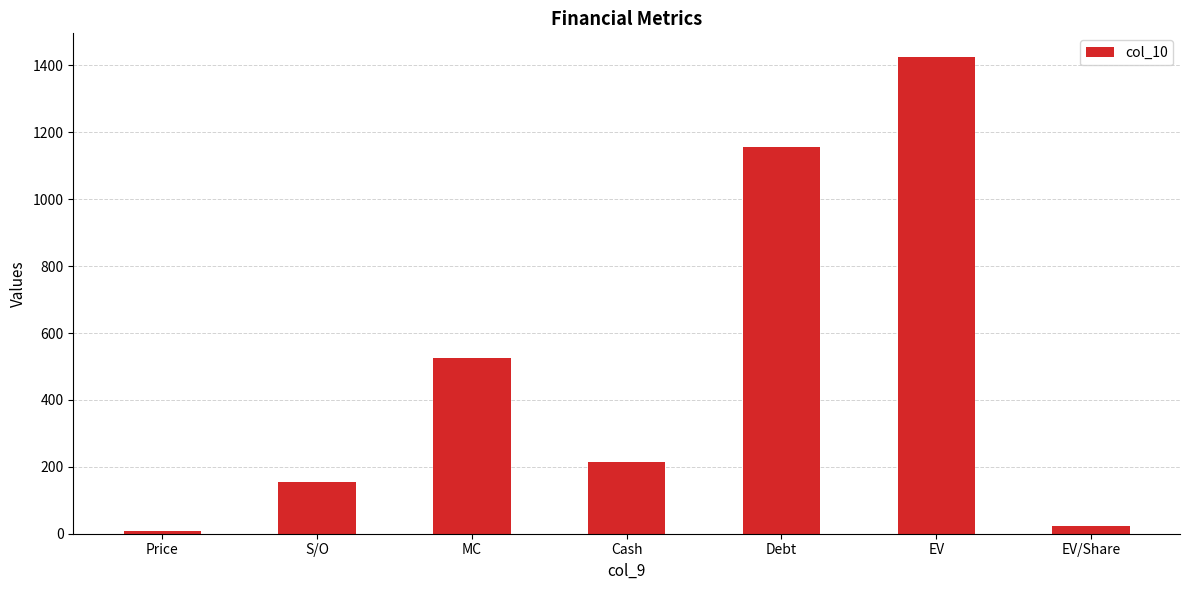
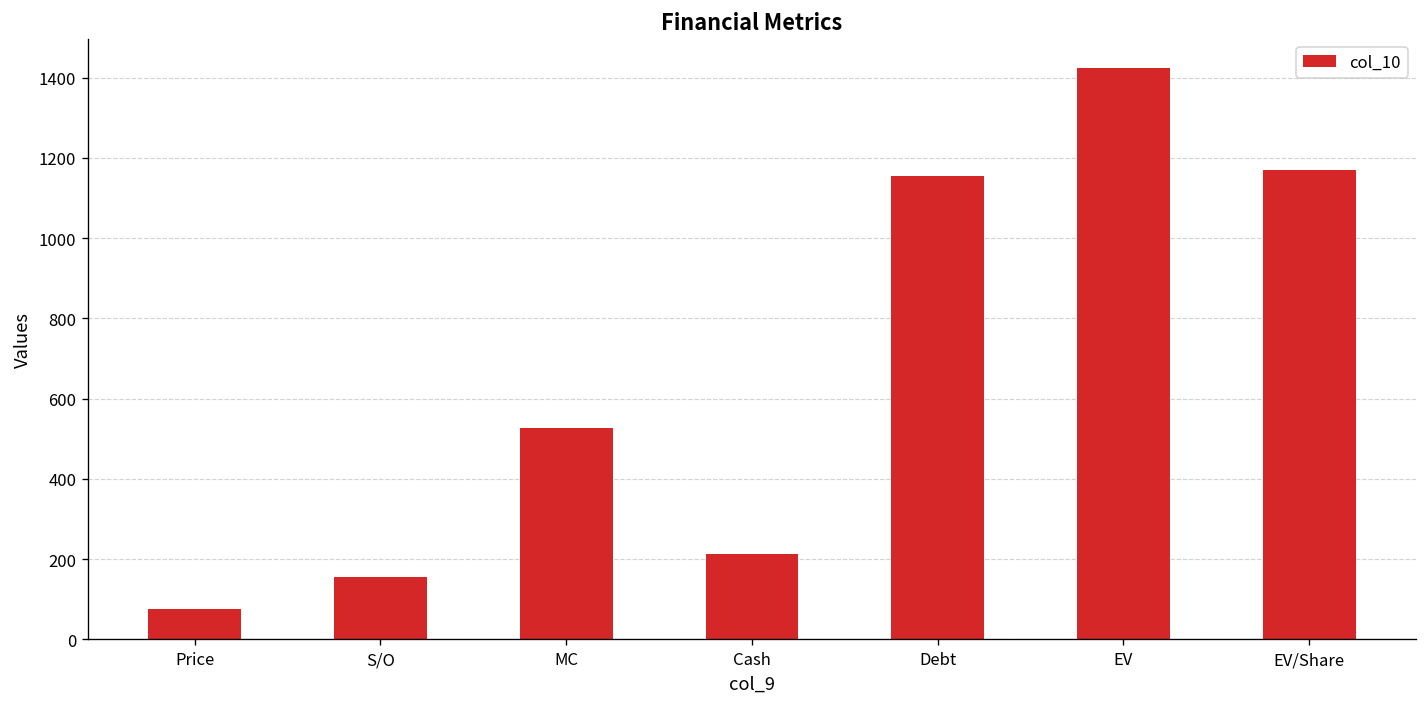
  {
-   "Price": 10,
+   "Price": 80,
    "S/O": 160,
    "MC": 530,
    "Cash": 210,
    "Debt": 1160,
    "EV": 1420,
-   "EV/Share": 20
+   "EV/Share": 1170
  }
